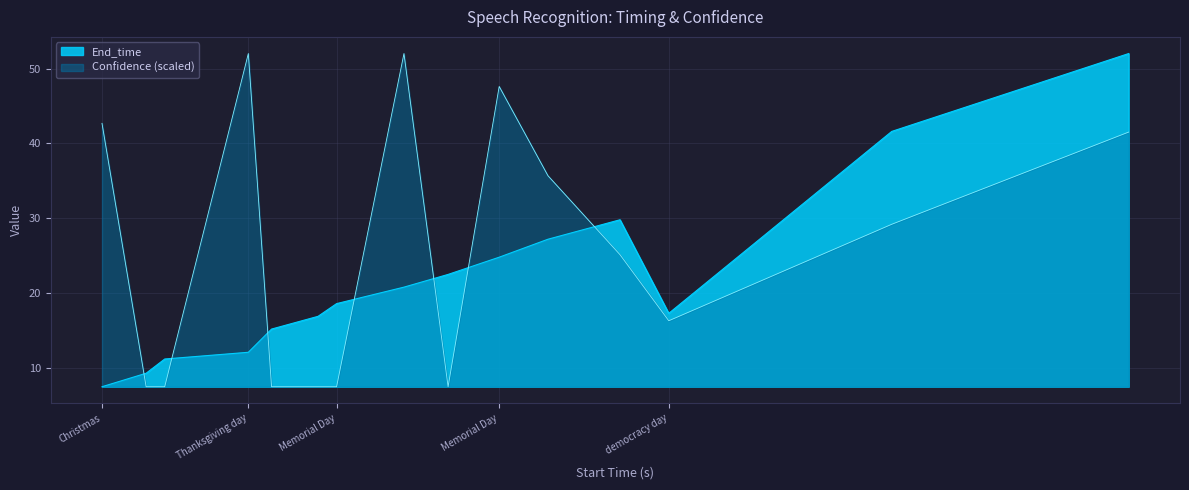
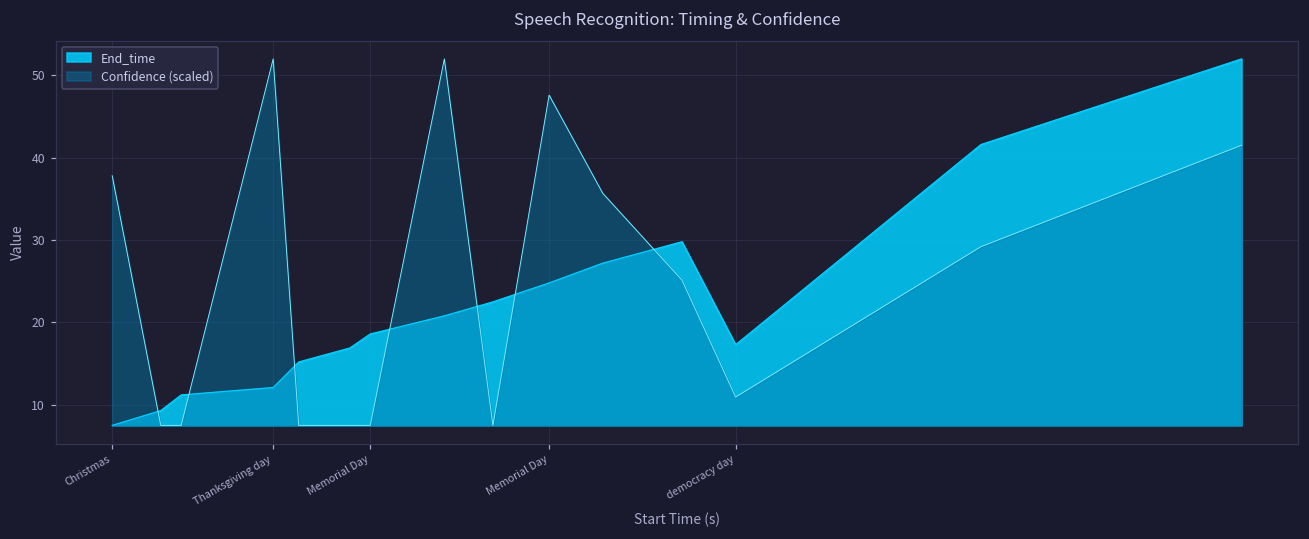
  {
    "End_time": {
      "Christmas": 8,
      "Thanksgiving day": 12,
      "democracy day": 17
    },
    "Confidence (scaled)": {
-     "Christmas": 43,
+     "Christmas": 38,
      "Thanksgiving day": 52,
-     "democracy day": 16
+     "democracy day": 11
    }
  }
